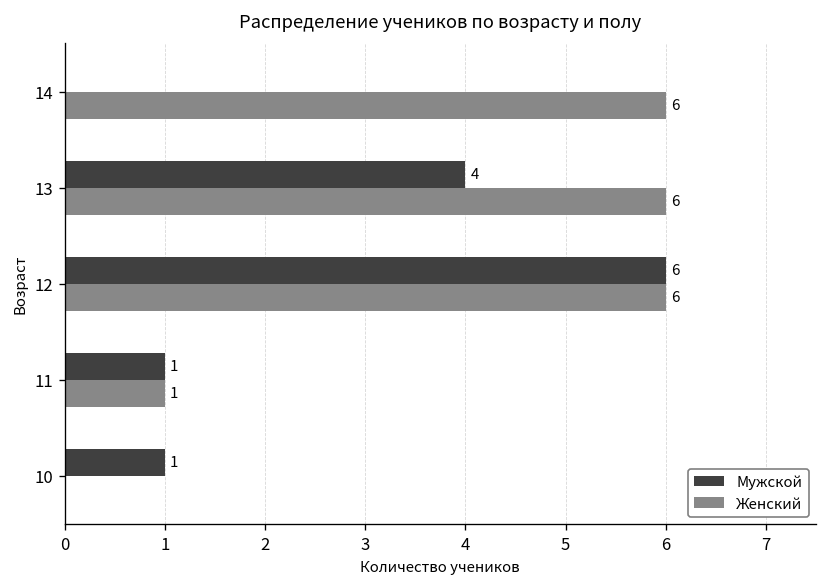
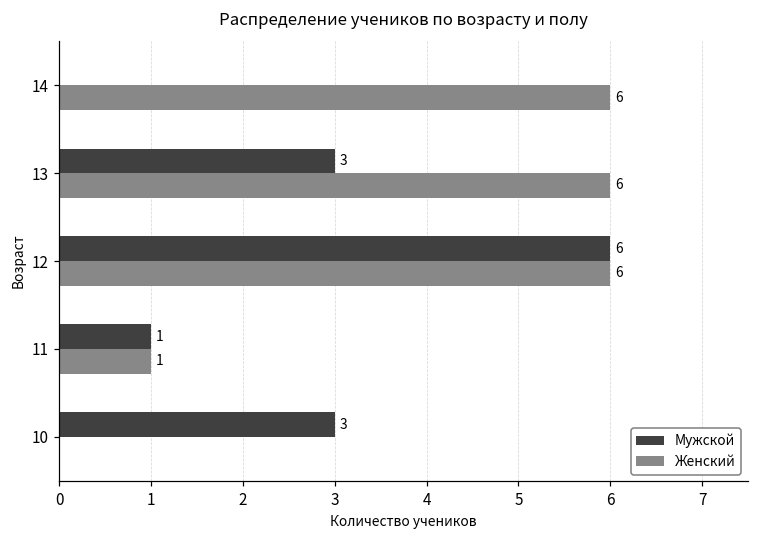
  {
    "Мужской": {
-     "13": 4,
+     "13": 3,
      "12": 6,
      "11": 1,
-     "10": 1
+     "10": 3
    },
    "Женский": {
      "14": 6,
      "13": 6,
      "12": 6,
      "11": 1
    }
  }
